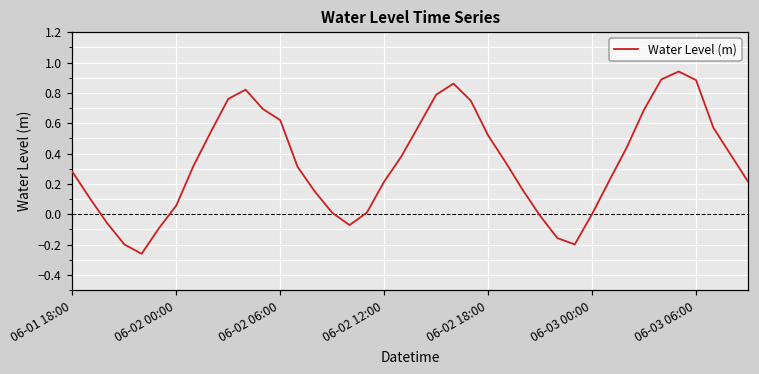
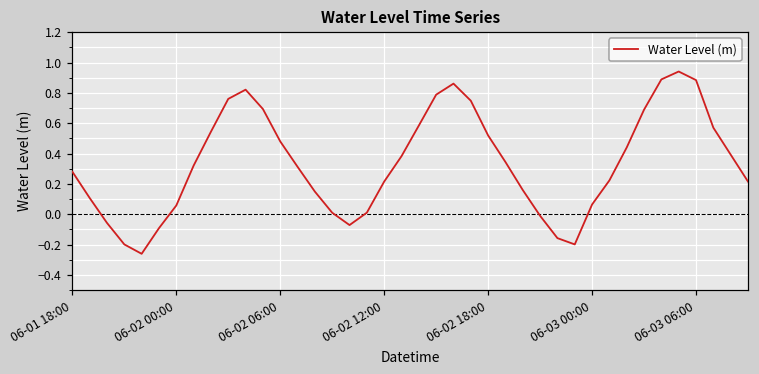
  {
    "06-01 18:00": 0.28,
    "06-02 00:00": 0.06,
-   "06-02 06:00": 0.62,
+   "06-02 06:00": 0.48,
    "06-02 12:00": 0.22,
    "06-02 18:00": 0.52,
-   "06-03 00:00": 0.00,
+   "06-03 00:00": 0.06,
    "06-03 06:00": 0.88
  }
